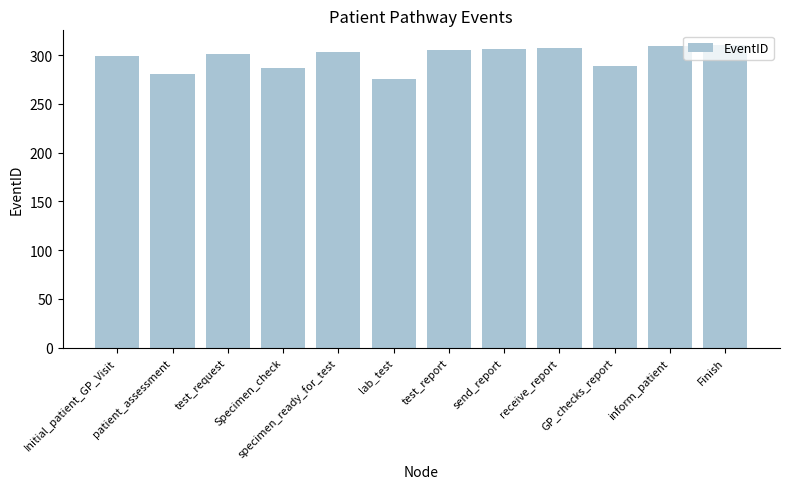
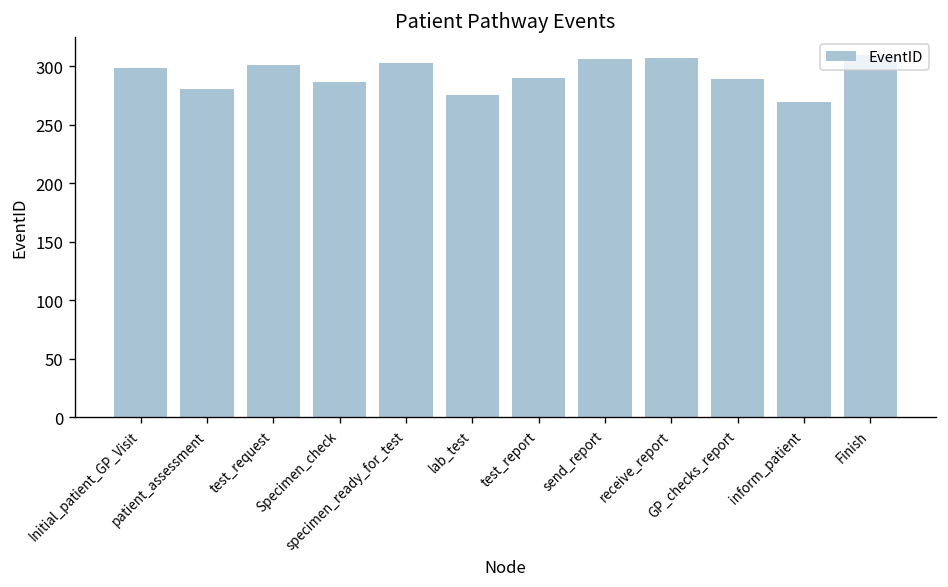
  {
    "Initial_patient_GP_Visit": 300,
    "patient_assessment": 280,
    "test_request": 300,
    "Specimen_check": 290,
    "specimen_ready_for_test": 300,
    "lab_test": 280,
-   "test_report": 310,
+   "test_report": 290,
    "send_report": 310,
    "receive_report": 310,
    "GP_checks_report": 290,
-   "inform_patient": 310
+   "inform_patient": 270
  }
